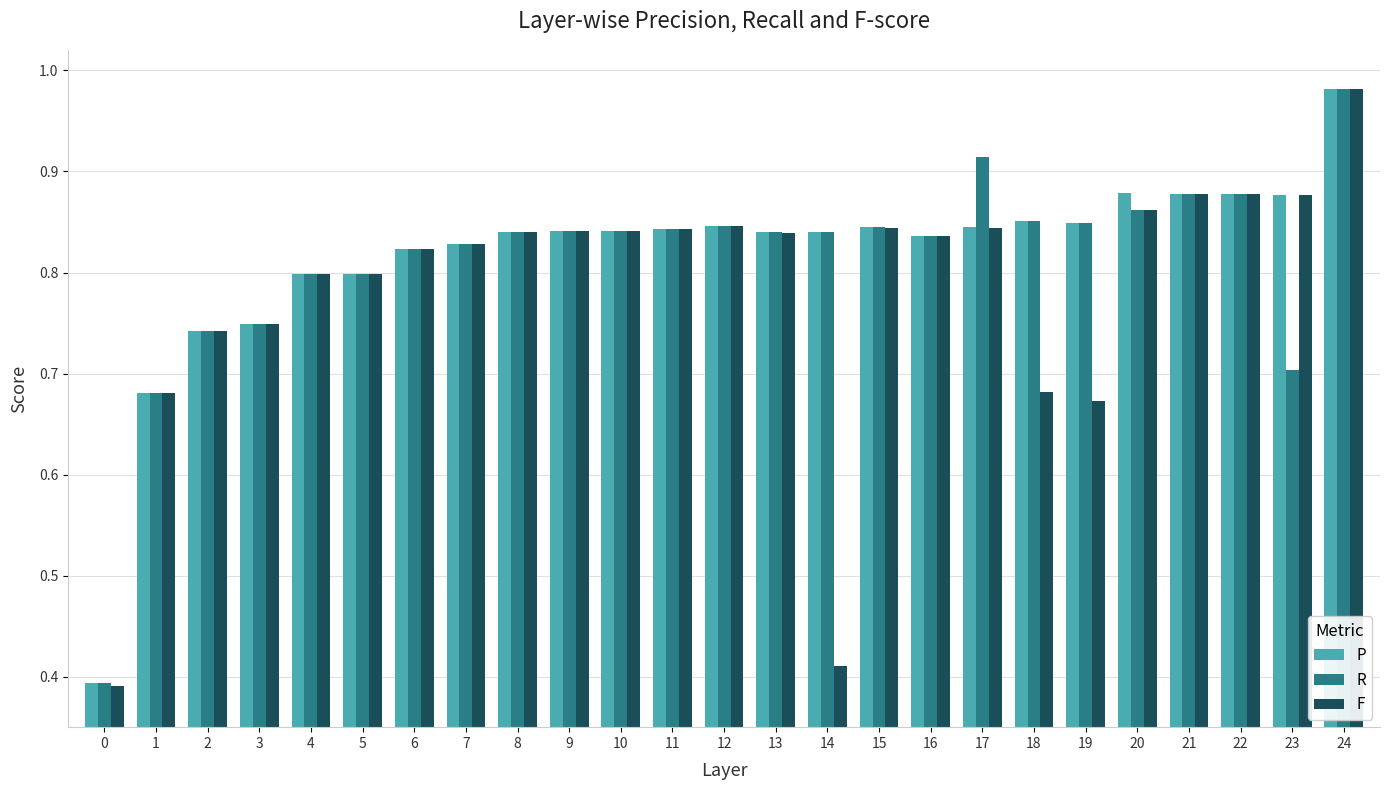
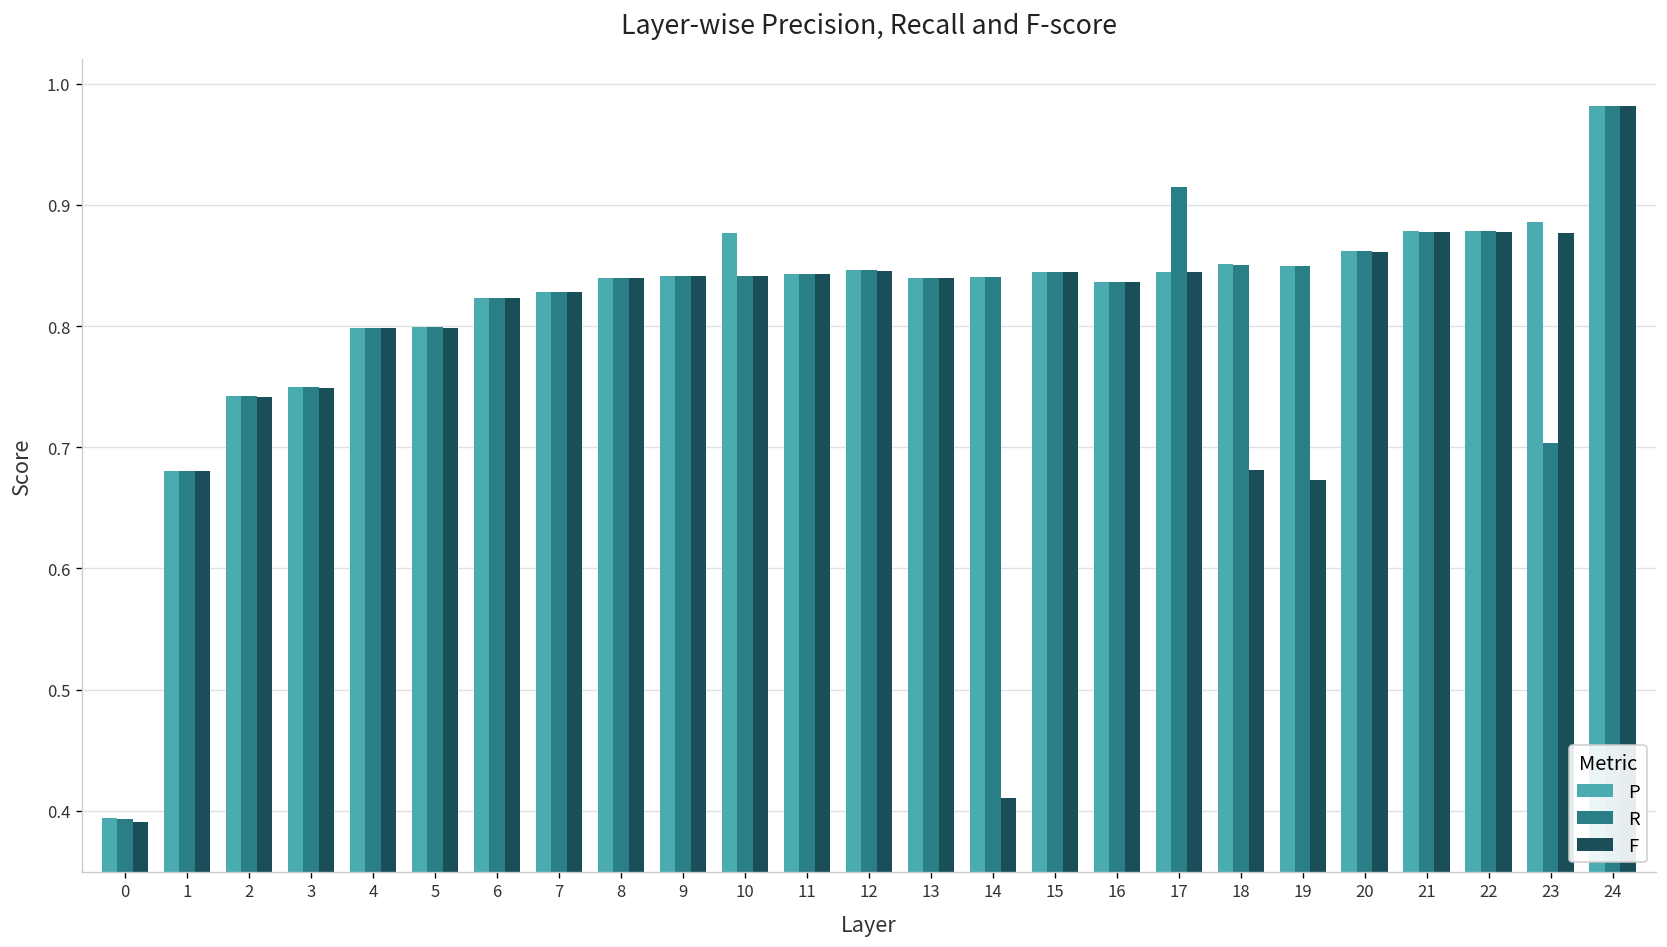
  {
    "P": {
      "0": 0.394,
      "1": 0.681,
      "2": 0.742,
      "3": 0.749,
      "4": 0.798,
      "5": 0.799,
      "6": 0.823,
      "7": 0.828,
      "8": 0.840,
      "9": 0.841,
-     "10": 0.841,
+     "10": 0.876,
      "11": 0.843,
      "12": 0.846,
      "13": 0.840,
      "14": 0.840,
      "15": 0.845,
      "16": 0.836,
      "17": 0.845,
      "18": 0.851,
      "19": 0.849,
-     "20": 0.879,
+     "20": 0.862,
      "21": 0.878,
      "22": 0.878,
-     "23": 0.877,
+     "23": 0.886,
      "24": 0.981
    },
    "R": {
      "0": 0.394,
      "1": 0.681,
      "2": 0.742,
      "3": 0.749,
      "4": 0.798,
      "5": 0.799,
      "6": 0.823,
      "7": 0.828,
      "8": 0.840,
      "9": 0.841,
      "10": 0.841,
      "11": 0.843,
      "12": 0.846,
      "13": 0.840,
      "14": 0.840,
      "15": 0.845,
      "16": 0.836,
      "17": 0.915,
      "18": 0.851,
      "19": 0.849,
      "20": 0.862,
      "21": 0.878,
      "22": 0.878,
      "23": 0.704,
      "24": 0.981
    },
    "F": {
      "0": 0.391,
      "1": 0.680,
      "2": 0.742,
      "3": 0.749,
      "4": 0.798,
      "5": 0.799,
      "6": 0.823,
      "7": 0.828,
      "8": 0.840,
      "9": 0.841,
      "10": 0.841,
      "11": 0.843,
      "12": 0.846,
      "13": 0.839,
      "14": 0.411,
      "15": 0.844,
      "16": 0.836,
      "17": 0.845,
      "18": 0.682,
      "19": 0.673,
      "20": 0.861,
      "21": 0.878,
      "22": 0.878,
      "23": 0.877,
      "24": 0.981
    }
  }
